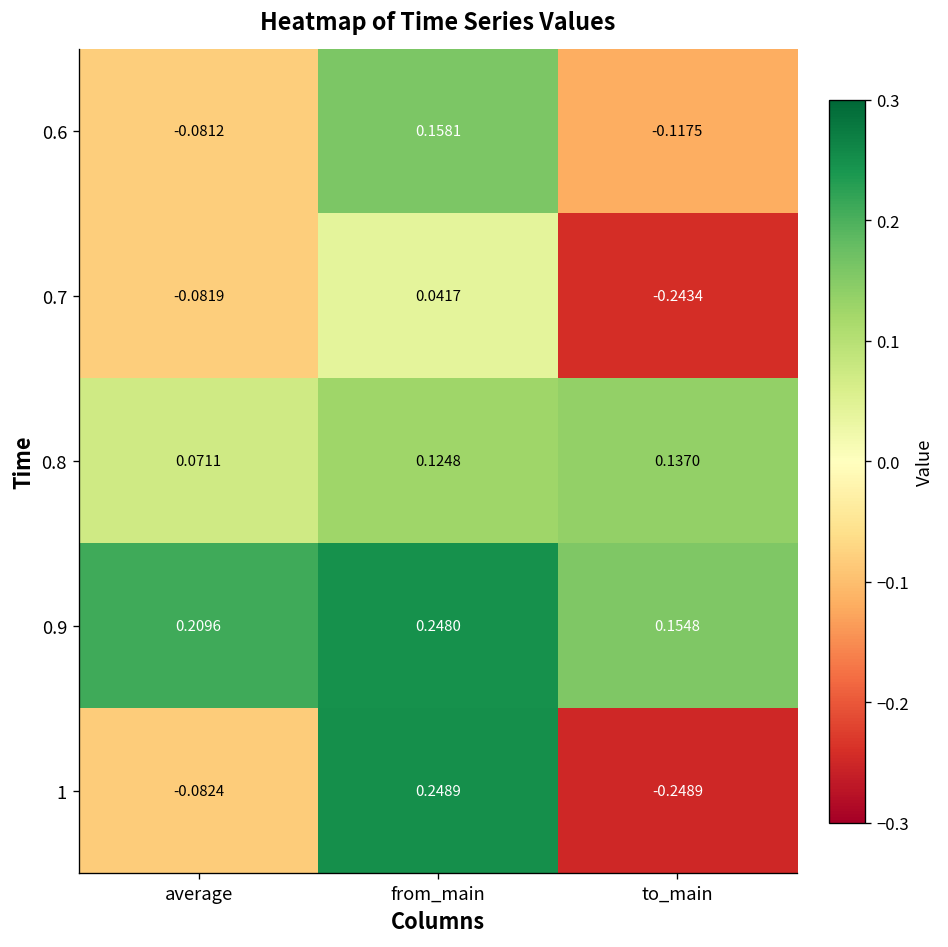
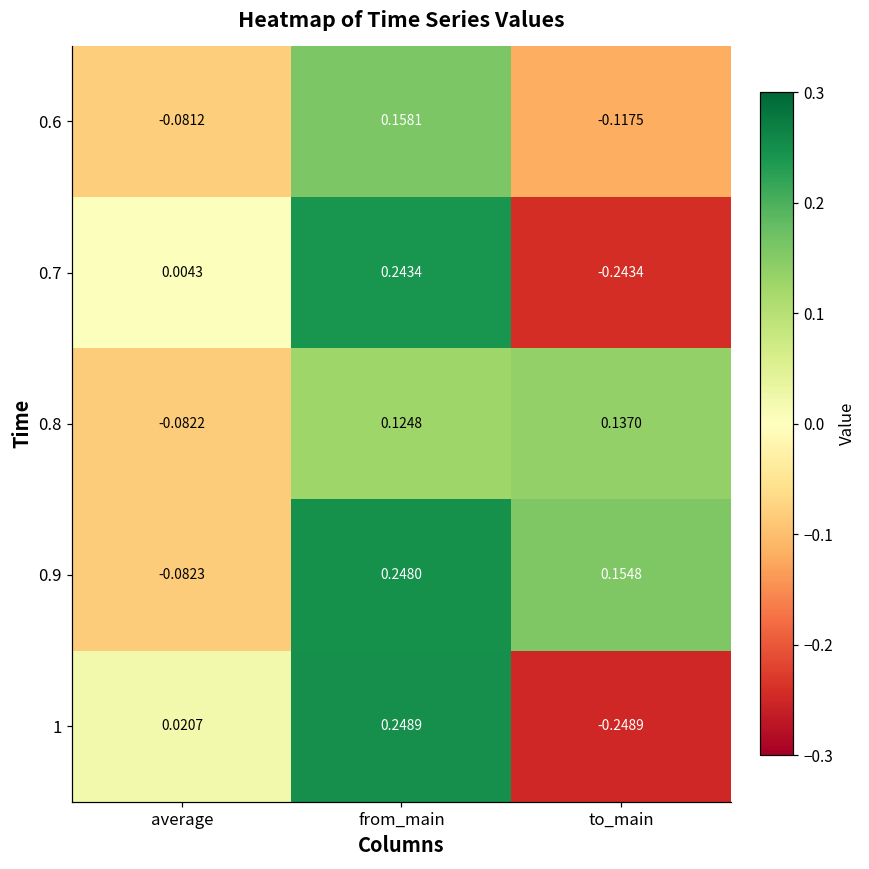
  {
    "0.6": {
      "average": -0.0812,
      "from_main": 0.1581,
      "to_main": -0.1175
    },
    "0.7": {
-     "average": -0.0819,
-     "from_main": 0.0417,
+     "average": 0.0043,
+     "from_main": 0.2434,
      "to_main": -0.2434
    },
    "0.8": {
-     "average": 0.0711,
+     "average": -0.0822,
      "from_main": 0.1248,
      "to_main": 0.1370
    },
    "0.9": {
-     "average": 0.2096,
+     "average": -0.0823,
      "from_main": 0.2480,
      "to_main": 0.1548
    },
    "1": {
-     "average": -0.0824,
+     "average": 0.0207,
      "from_main": 0.2489,
      "to_main": -0.2489
    }
  }
